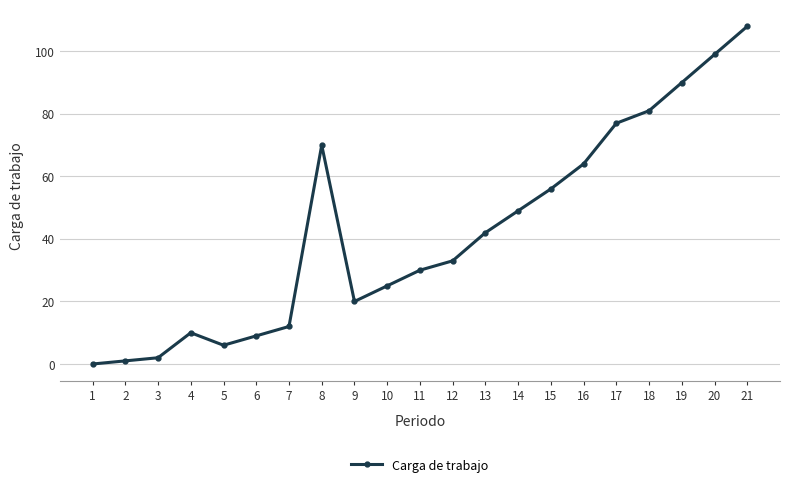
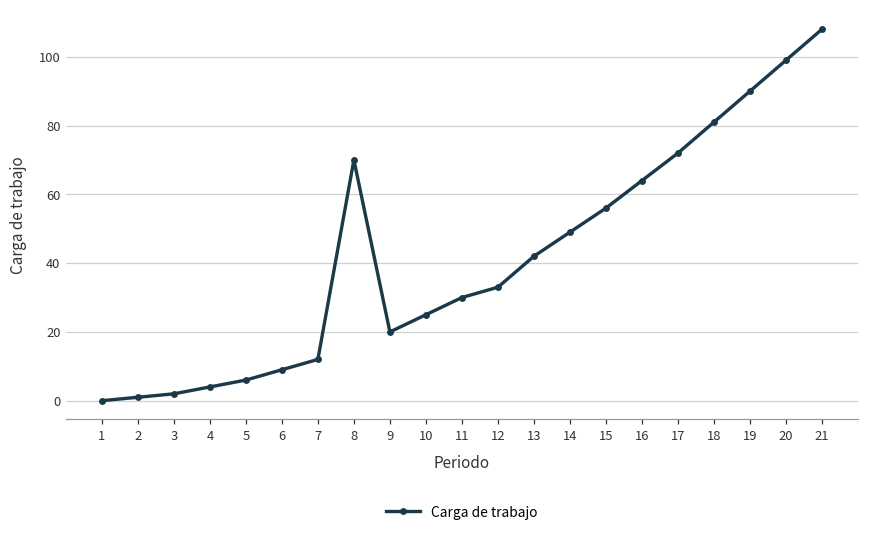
  {
    "1": 0,
    "2": 1,
    "3": 2,
-   "4": 10,
+   "4": 4,
    "5": 6,
    "6": 9,
    "7": 12,
    "8": 70,
    "9": 20,
    "10": 25,
    "11": 30,
    "12": 33,
    "13": 42,
    "14": 49,
    "15": 56,
    "16": 64,
-   "17": 77,
+   "17": 72,
    "18": 81,
    "19": 90,
    "20": 99,
    "21": 108
  }
